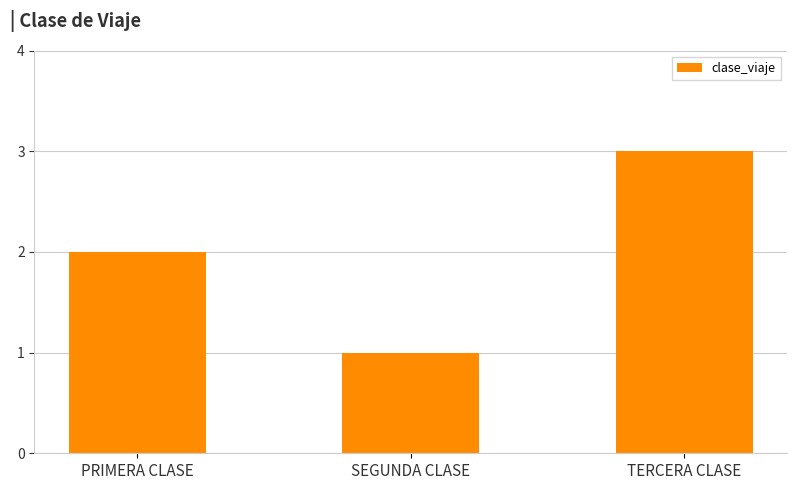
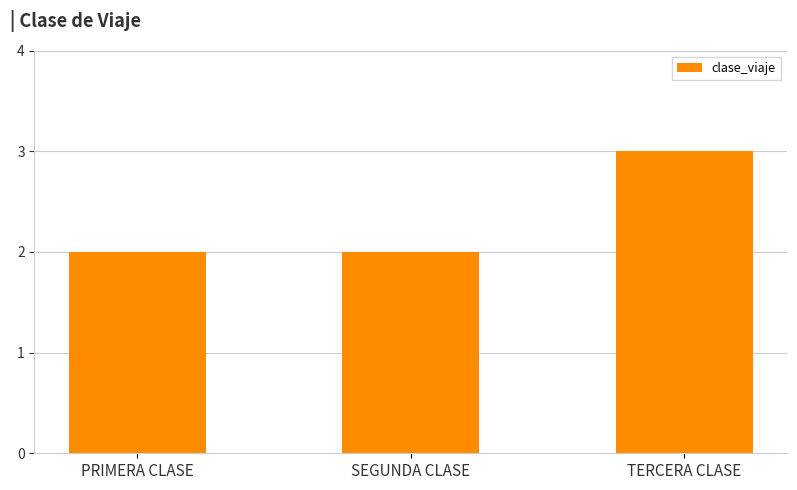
  {
    "PRIMERA CLASE": 2,
-   "SEGUNDA CLASE": 1,
+   "SEGUNDA CLASE": 2,
    "TERCERA CLASE": 3
  }
